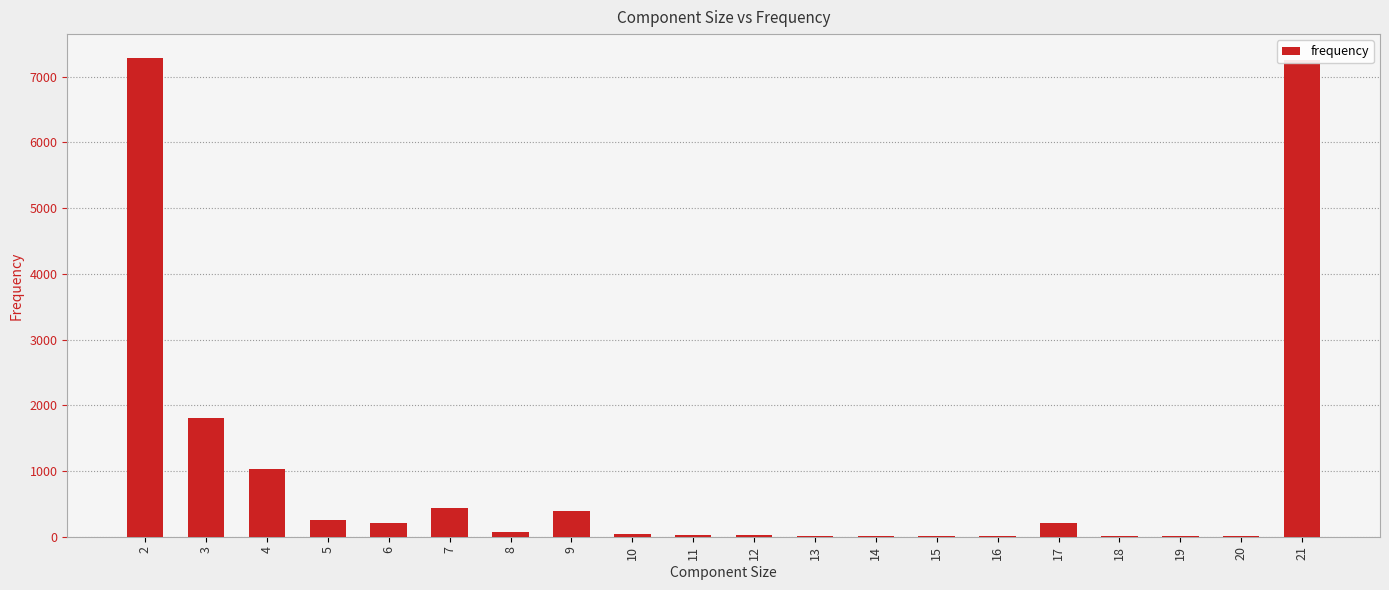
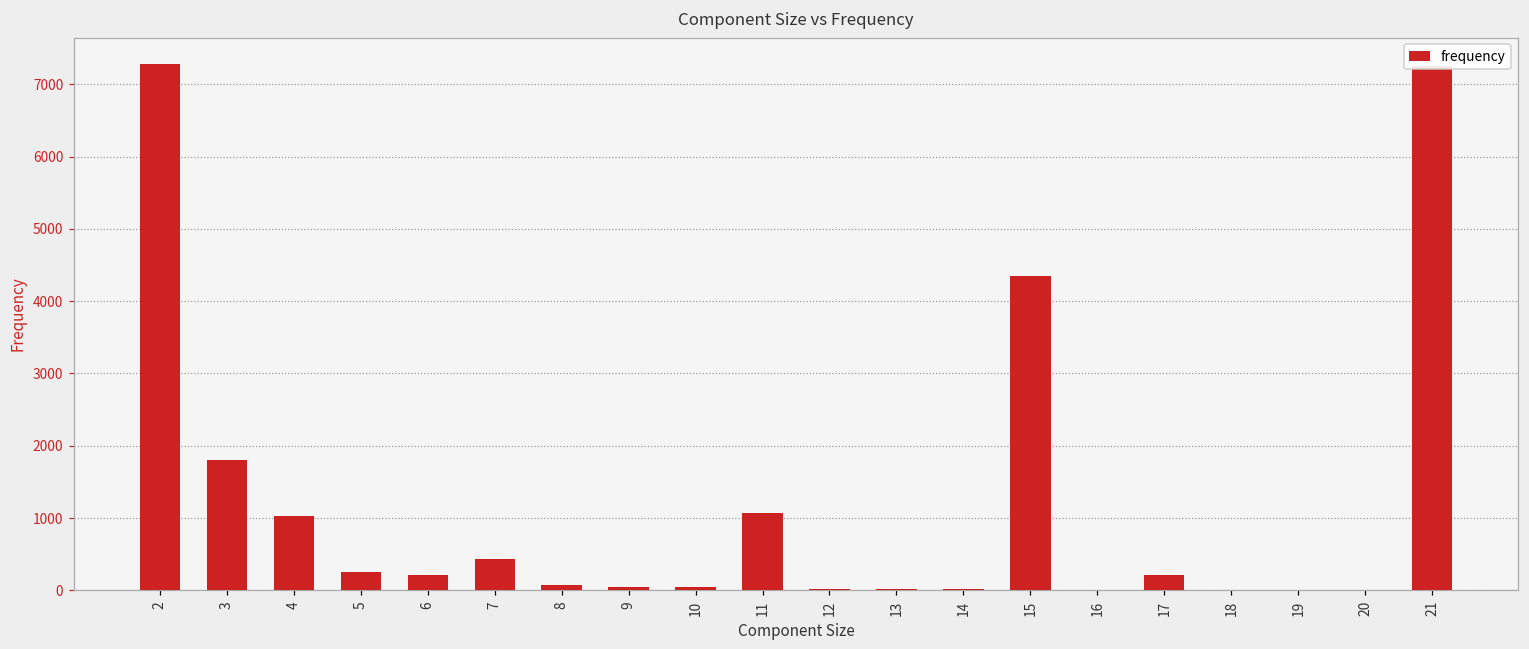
  {
    "2": 7300,
    "3": 1800,
    "4": 1000,
    "5": 300,
    "6": 200,
    "7": 400,
    "8": 100,
-   "9": 400,
+   "9": 0,
    "10": 0,
-   "11": 0,
-   "15": 0,
+   "11": 1100,
+   "15": 4400,
    "17": 200
  }
